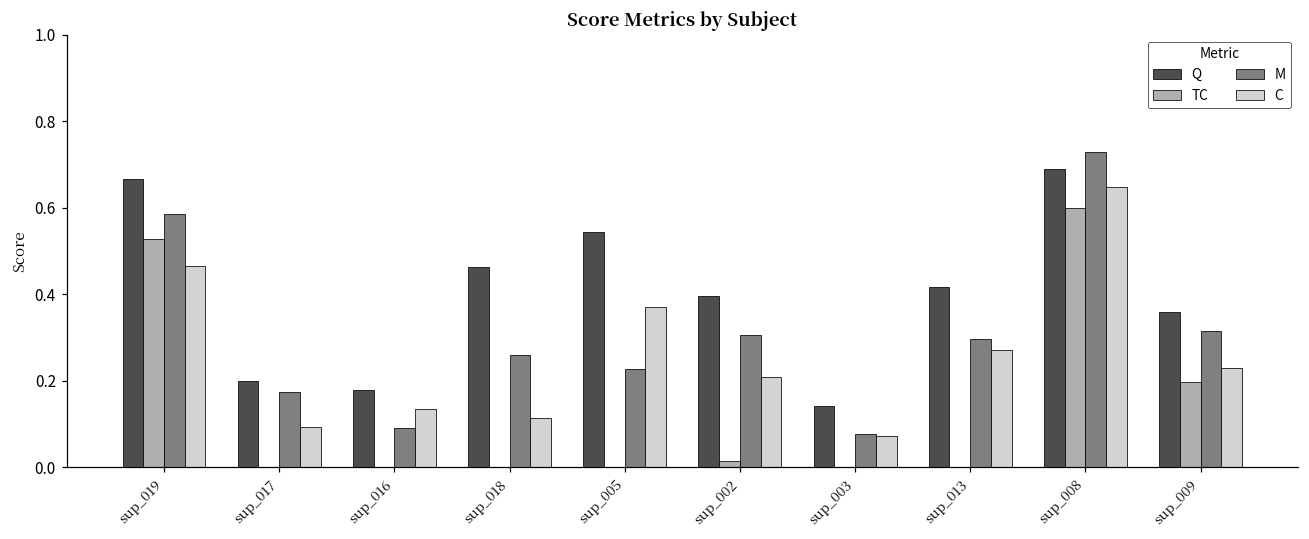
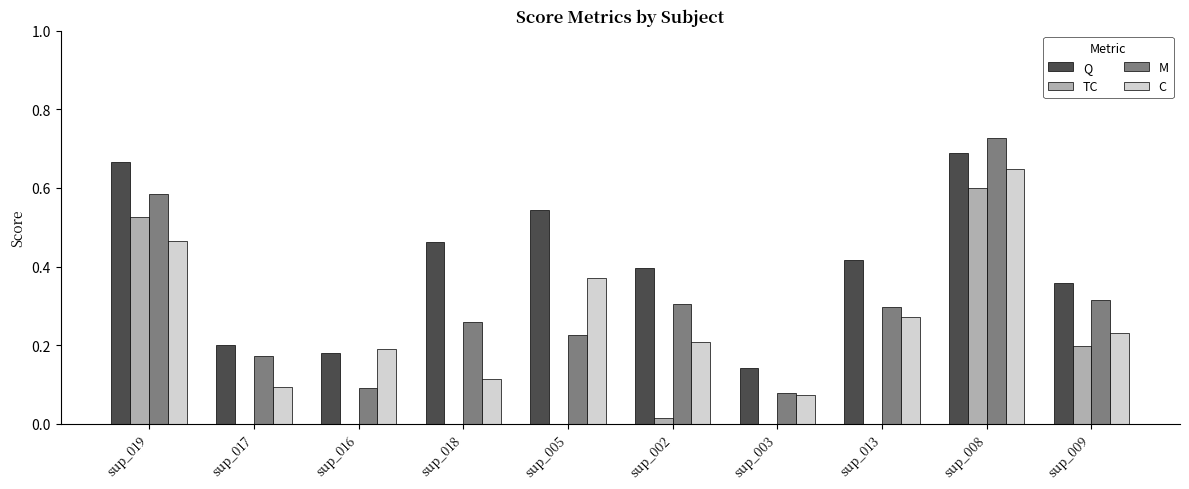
  {
    "Q": {
      "sup_019": 0.67,
      "sup_017": 0.20,
      "sup_016": 0.18,
      "sup_018": 0.46,
      "sup_005": 0.55,
      "sup_002": 0.40,
      "sup_003": 0.14,
      "sup_013": 0.42,
      "sup_008": 0.69,
      "sup_009": 0.36
    },
    "TC": {
      "sup_019": 0.53,
      "sup_017": 0.00,
      "sup_016": 0.00,
      "sup_018": 0.00,
      "sup_005": 0.00,
      "sup_002": 0.01,
      "sup_003": 0.00,
      "sup_013": 0.00,
      "sup_008": 0.60,
      "sup_009": 0.20
    },
    "M": {
      "sup_019": 0.59,
      "sup_017": 0.17,
      "sup_016": 0.09,
      "sup_018": 0.26,
      "sup_005": 0.23,
      "sup_002": 0.31,
      "sup_003": 0.08,
      "sup_013": 0.30,
      "sup_008": 0.73,
      "sup_009": 0.31
    },
    "C": {
      "sup_019": 0.47,
      "sup_017": 0.09,
-     "sup_016": 0.14,
+     "sup_016": 0.19,
      "sup_018": 0.11,
      "sup_005": 0.37,
      "sup_002": 0.21,
      "sup_003": 0.07,
      "sup_013": 0.27,
      "sup_008": 0.65,
      "sup_009": 0.23
    }
  }
